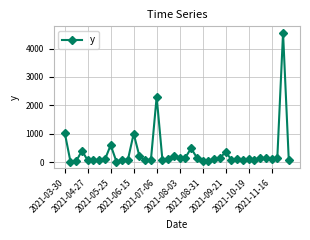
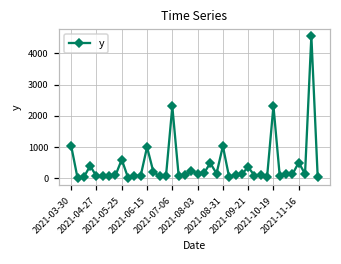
  {
    "2021-03-30": 1000,
    "2021-04-27": 100,
    "2021-05-25": 600,
    "2021-06-15": 1000,
    "2021-07-06": 2300,
    "2021-08-03": 200,
-   "2021-08-31": 0,
+   "2021-08-31": 1000,
    "2021-09-21": 400,
-   "2021-10-19": 100,
-   "2021-11-16": 100
+   "2021-10-19": 2300,
+   "2021-11-16": 500
  }
